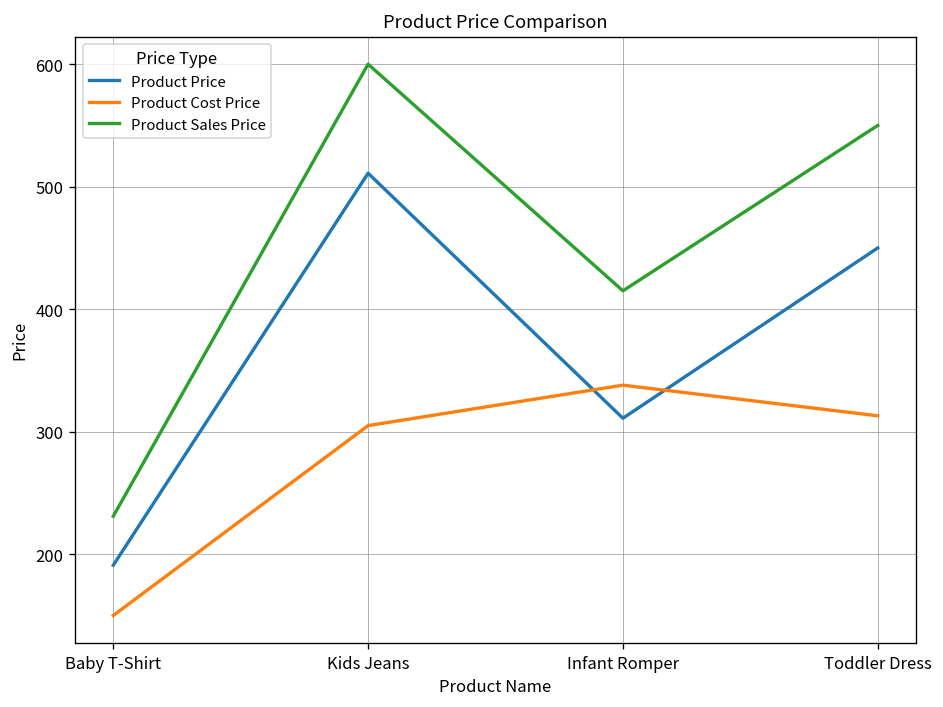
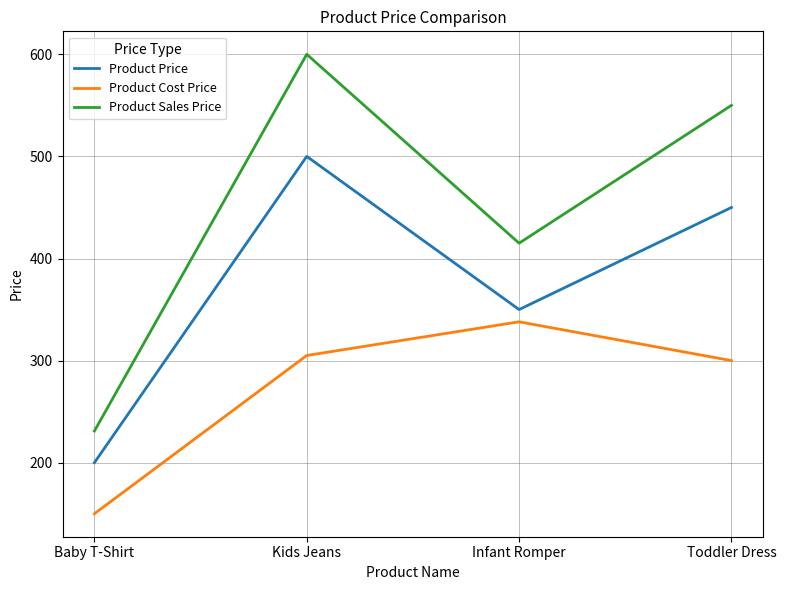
  {
    "Product Price": {
-     "Baby T-Shirt": 191,
-     "Kids Jeans": 511,
-     "Infant Romper": 311,
+     "Baby T-Shirt": 200,
+     "Kids Jeans": 500,
+     "Infant Romper": 350,
      "Toddler Dress": 450
    },
    "Product Cost Price": {
      "Baby T-Shirt": 150,
      "Kids Jeans": 305,
      "Infant Romper": 338,
-     "Toddler Dress": 313
+     "Toddler Dress": 300
    },
    "Product Sales Price": {
      "Baby T-Shirt": 231,
      "Kids Jeans": 600,
      "Infant Romper": 415,
      "Toddler Dress": 550
    }
  }
